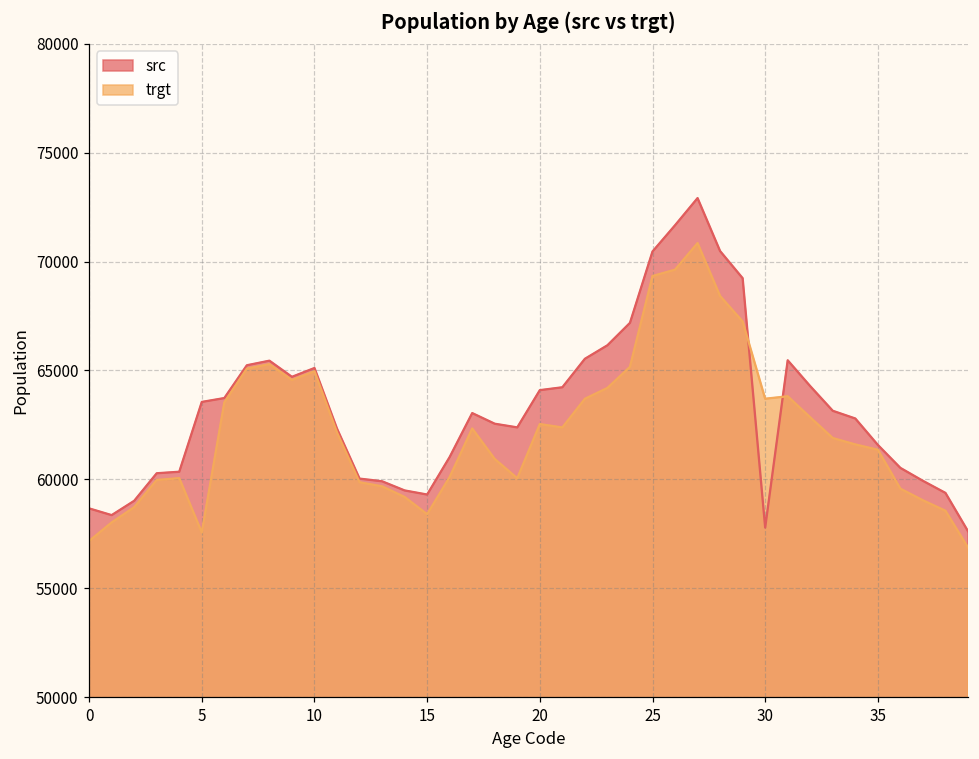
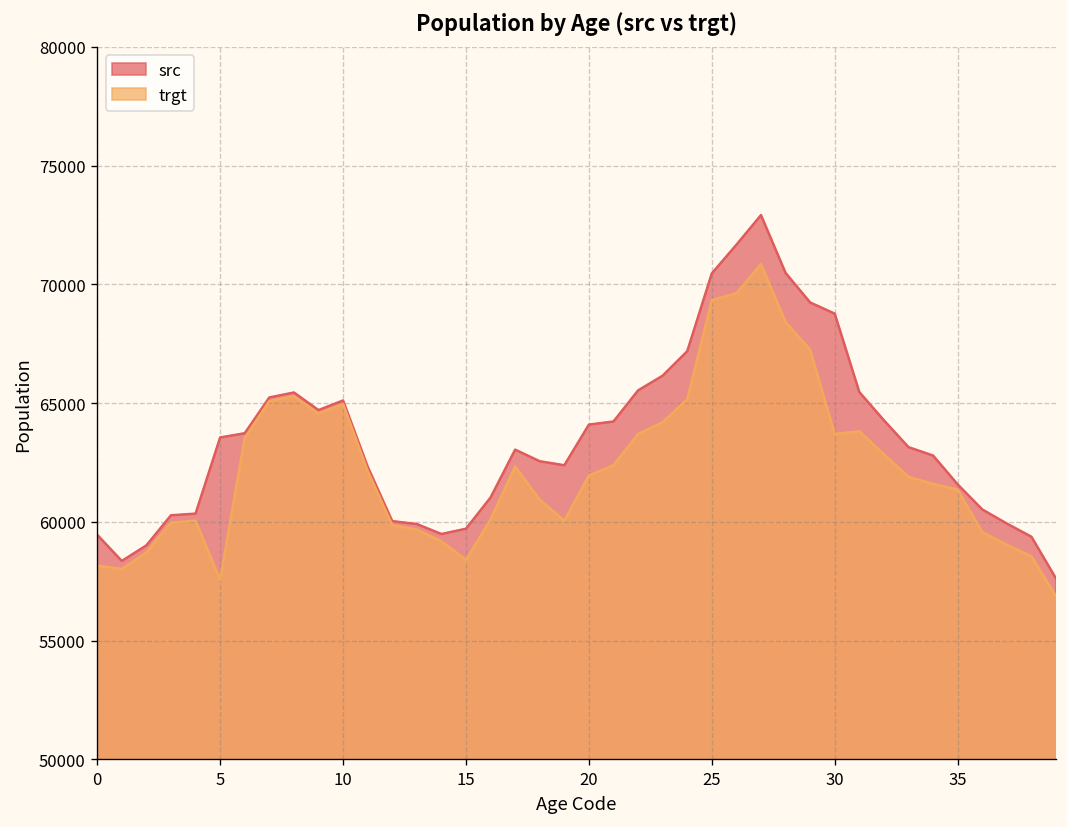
  {
    "src": {
-     "0": 58700,
+     "0": 59500,
      "5": 63600,
      "10": 65100,
-     "15": 59300,
+     "15": 59700,
      "20": 64100,
      "25": 70500,
-     "30": 57800,
+     "30": 68800,
      "35": 61600
    },
    "trgt": {
-     "0": 57200,
+     "0": 58200,
      "5": 57600,
      "10": 65000,
      "15": 58400,
-     "20": 62500,
+     "20": 62000,
      "25": 69300,
      "30": 63700,
      "35": 61400
    }
  }
